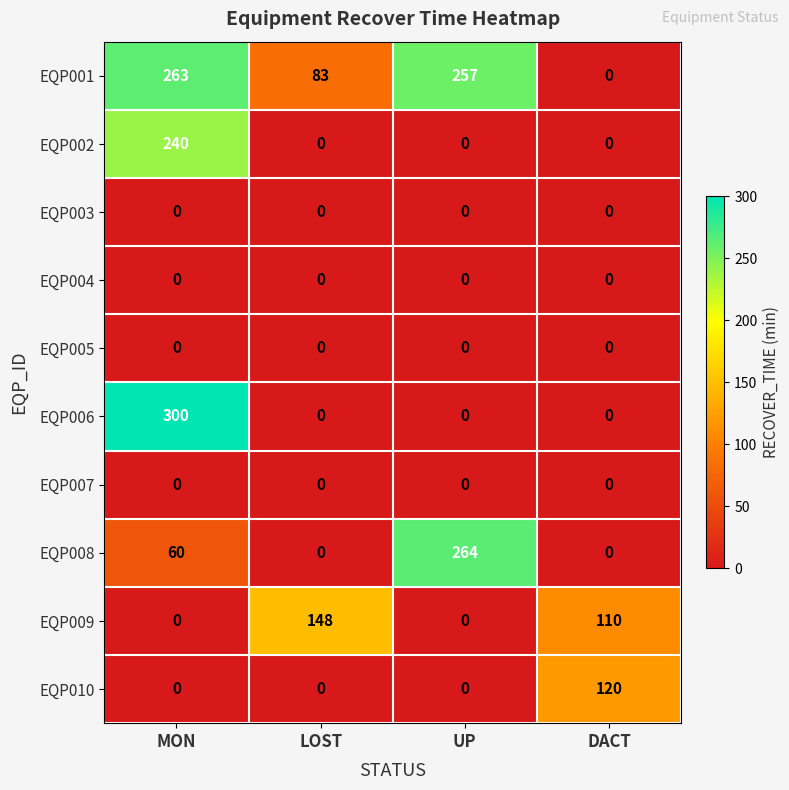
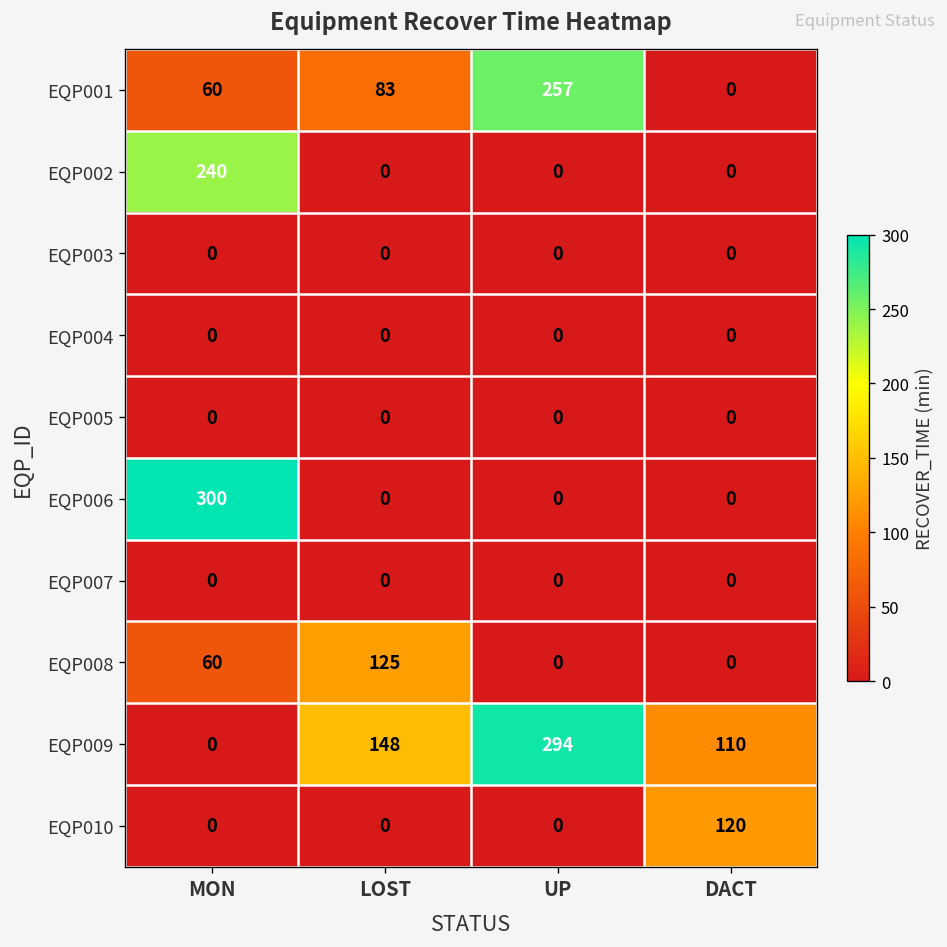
  {
    "EQP001": {
-     "MON": 263,
+     "MON": 60,
      "LOST": 83,
      "UP": 257,
      "DACT": 0
    },
    "EQP002": {
      "MON": 240,
      "LOST": 0,
      "UP": 0,
      "DACT": 0
    },
    "EQP003": {
      "MON": 0,
      "LOST": 0,
      "UP": 0,
      "DACT": 0
    },
    "EQP004": {
      "MON": 0,
      "LOST": 0,
      "UP": 0,
      "DACT": 0
    },
    "EQP005": {
      "MON": 0,
      "LOST": 0,
      "UP": 0,
      "DACT": 0
    },
    "EQP006": {
      "MON": 300,
      "LOST": 0,
      "UP": 0,
      "DACT": 0
    },
    "EQP007": {
      "MON": 0,
      "LOST": 0,
      "UP": 0,
      "DACT": 0
    },
    "EQP008": {
      "MON": 60,
-     "LOST": 0,
-     "UP": 264,
+     "LOST": 125,
+     "UP": 0,
      "DACT": 0
    },
    "EQP009": {
      "MON": 0,
      "LOST": 148,
-     "UP": 0,
+     "UP": 294,
      "DACT": 110
    },
    "EQP010": {
      "MON": 0,
      "LOST": 0,
      "UP": 0,
      "DACT": 120
    }
  }
